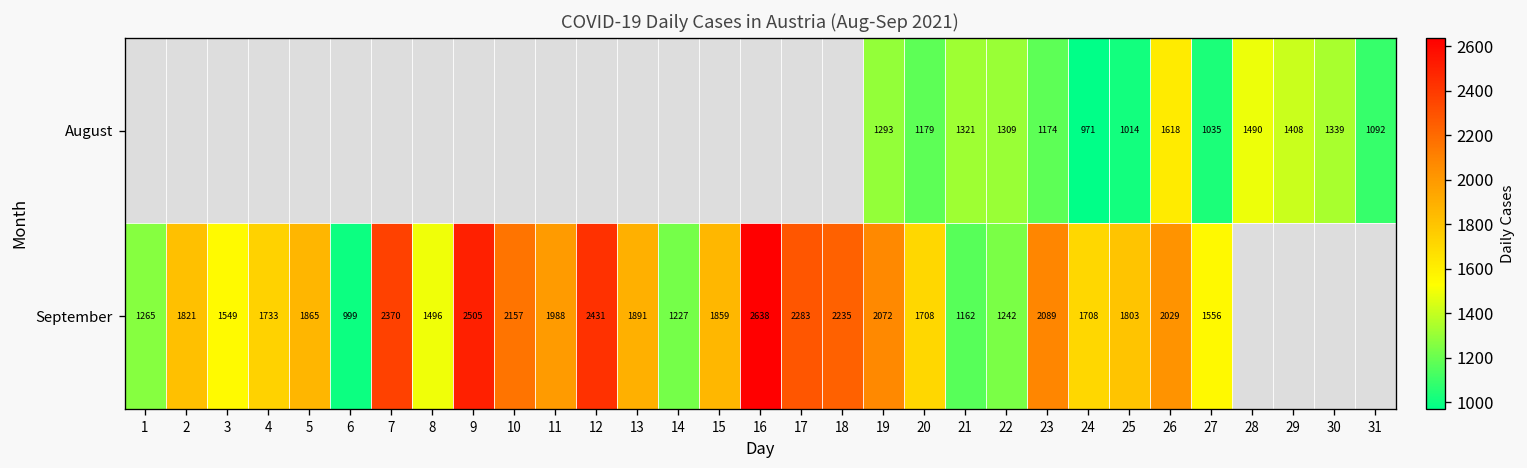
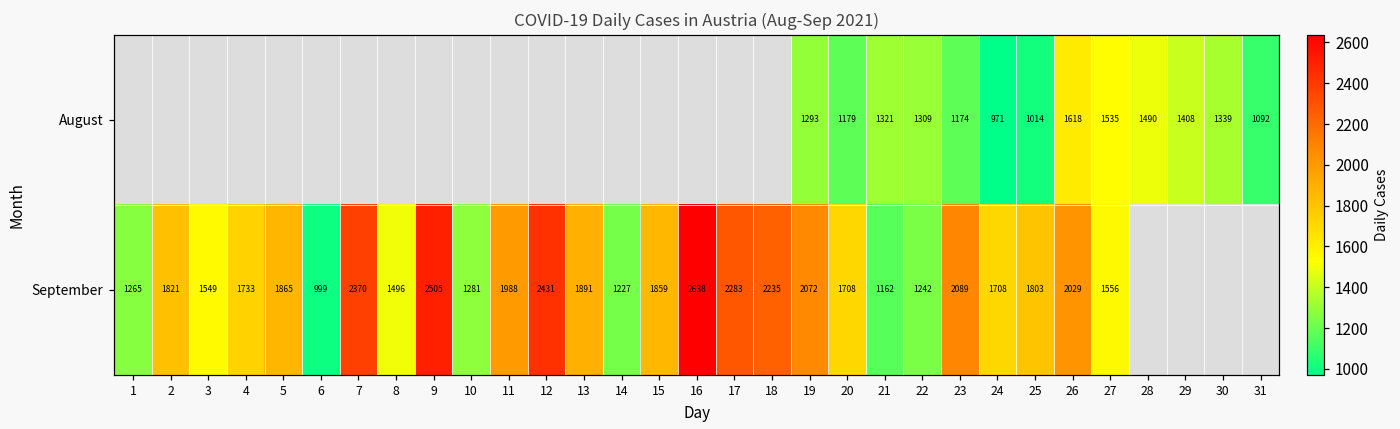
  {
    "August": {
      "19": 1293,
      "20": 1179,
      "21": 1321,
      "22": 1309,
      "23": 1174,
      "24": 971,
      "25": 1014,
      "26": 1618,
-     "27": 1035,
+     "27": 1535,
      "28": 1490,
      "29": 1408,
      "30": 1339,
      "31": 1092
    },
    "September": {
      "1": 1265,
      "2": 1821,
      "3": 1549,
      "4": 1733,
      "5": 1865,
      "6": 999,
      "7": 2370,
      "8": 1496,
      "9": 2505,
-     "10": 2157,
+     "10": 1281,
      "11": 1988,
      "12": 2431,
      "13": 1891,
      "14": 1227,
      "15": 1859,
      "16": 2638,
      "17": 2283,
      "18": 2235,
      "19": 2072,
      "20": 1708,
      "21": 1162,
      "22": 1242,
      "23": 2089,
      "24": 1708,
      "25": 1803,
      "26": 2029,
      "27": 1556
    }
  }
